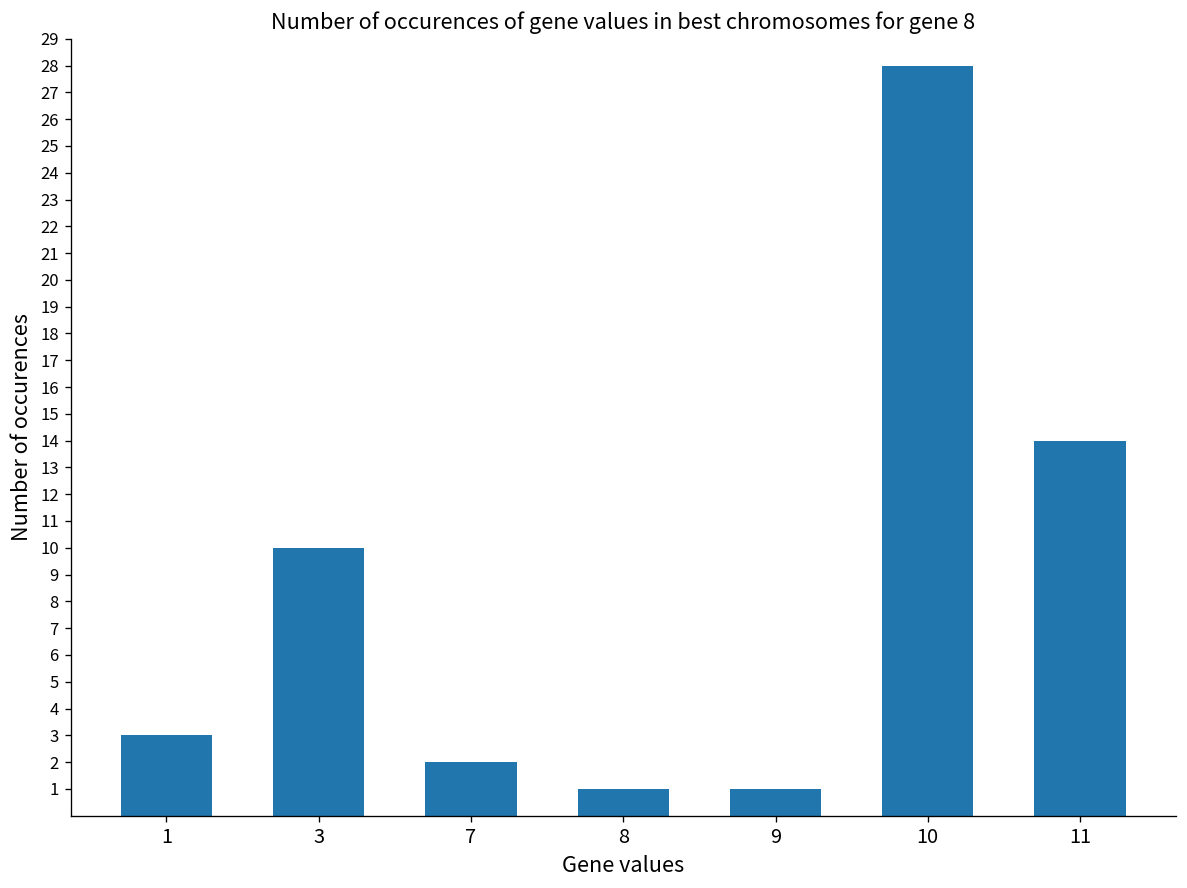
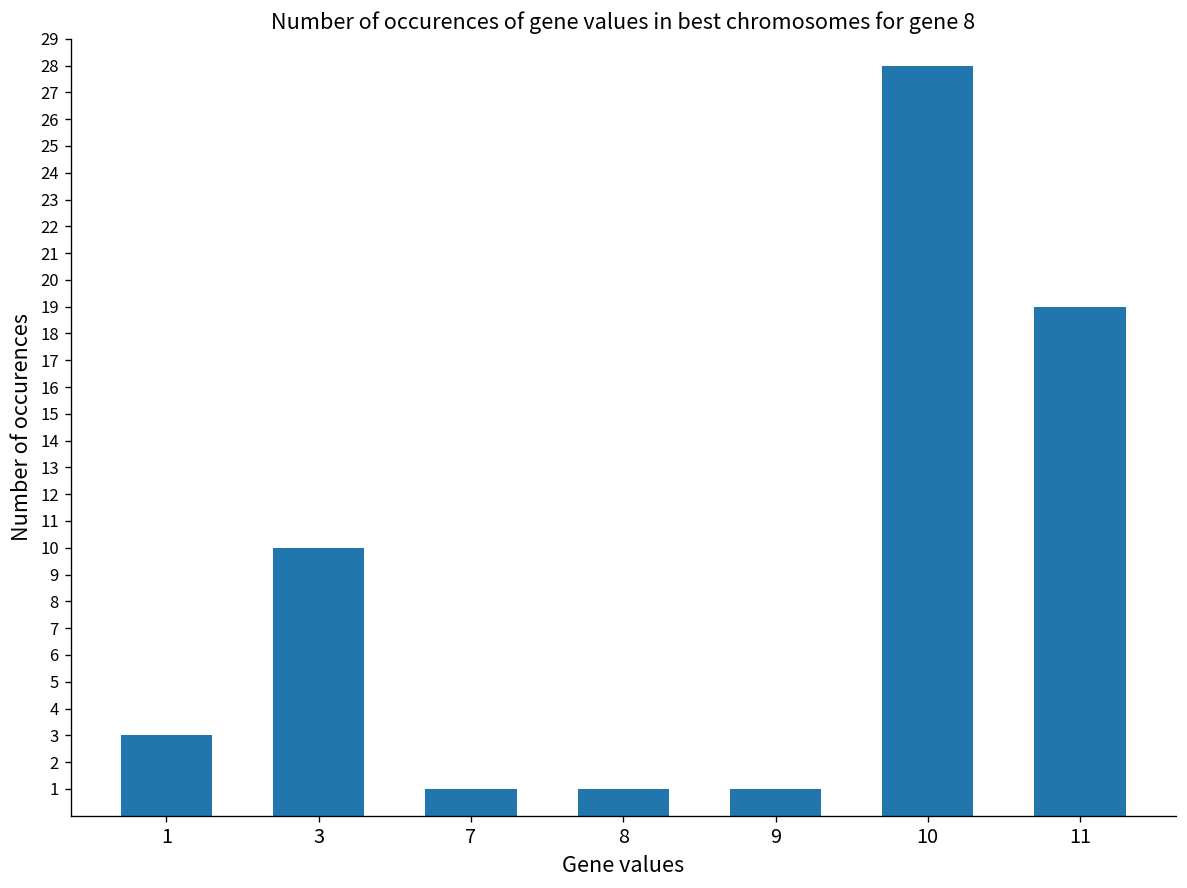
  {
    "1": 3,
    "3": 10,
-   "7": 2,
+   "7": 1,
    "8": 1,
    "9": 1,
    "10": 28,
-   "11": 14
+   "11": 19
  }
